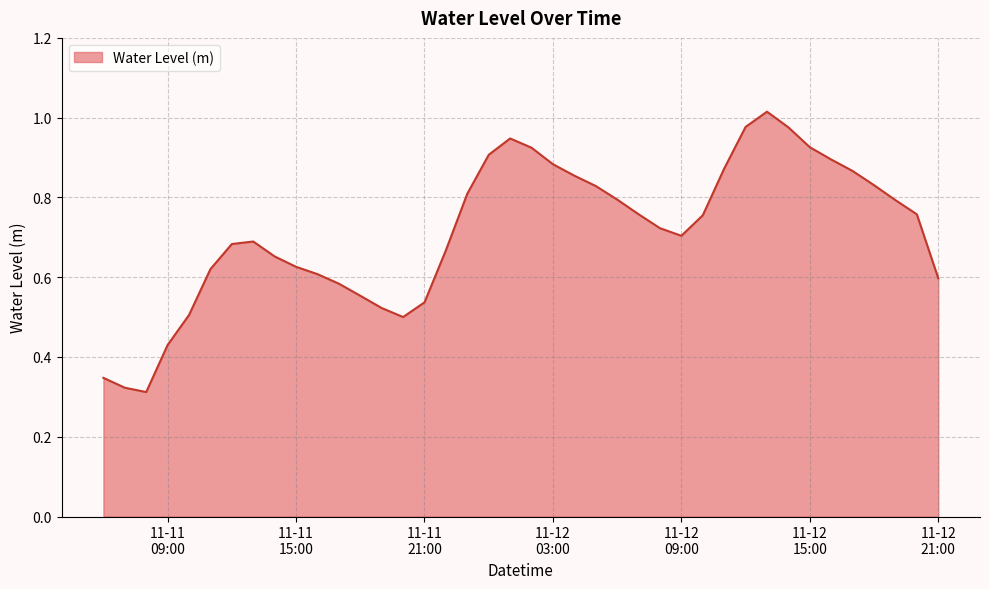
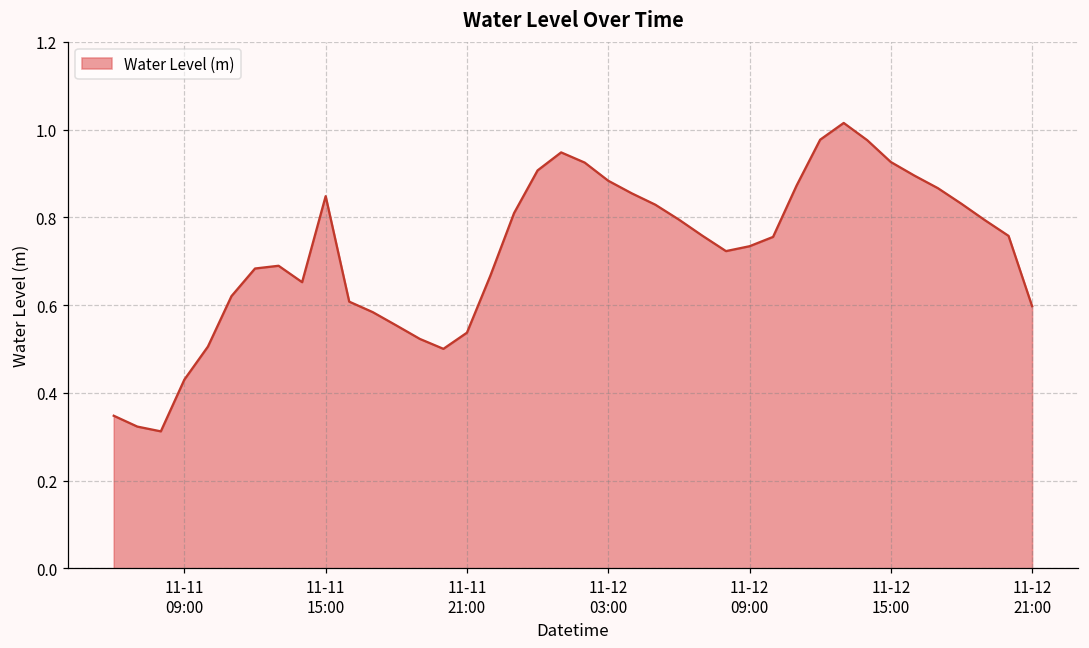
  {
    "11-11 09:00": 0.43,
-   "11-11 15:00": 0.63,
+   "11-11 15:00": 0.85,
    "11-11 21:00": 0.54,
    "11-12 03:00": 0.88,
-   "11-12 09:00": 0.70,
+   "11-12 09:00": 0.73,
    "11-12 15:00": 0.93,
    "11-12 21:00": 0.60
  }
